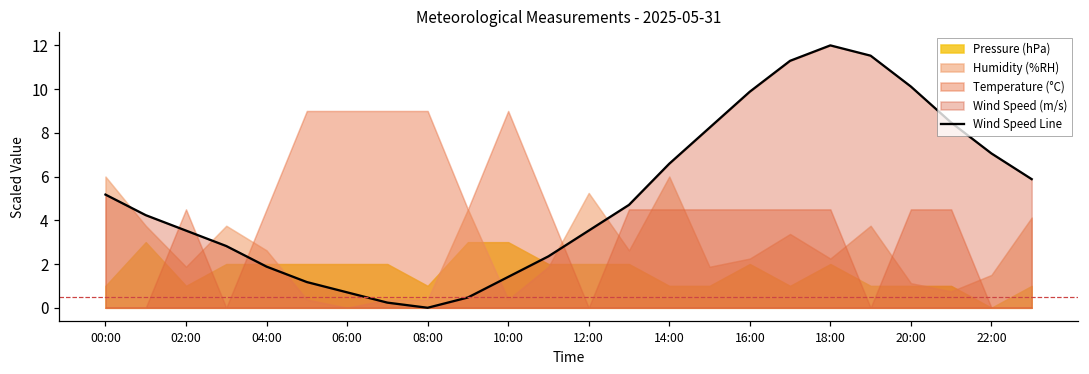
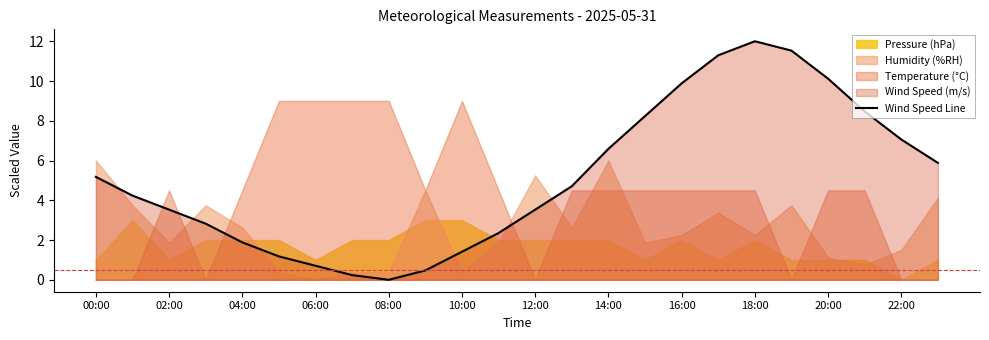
  {
    "Pressure (hPa)": {
      "00:00": 1.0,
      "02:00": 1.0,
-     "06:00": 2.0,
-     "08:00": 1.0,
+     "06:00": 1.0,
+     "08:00": 2.0,
      "10:00": 3.0,
      "12:00": 2.0,
-     "14:00": 1.0,
+     "14:00": 2.0,
      "16:00": 2.0,
      "18:00": 2.0
    }
  }
